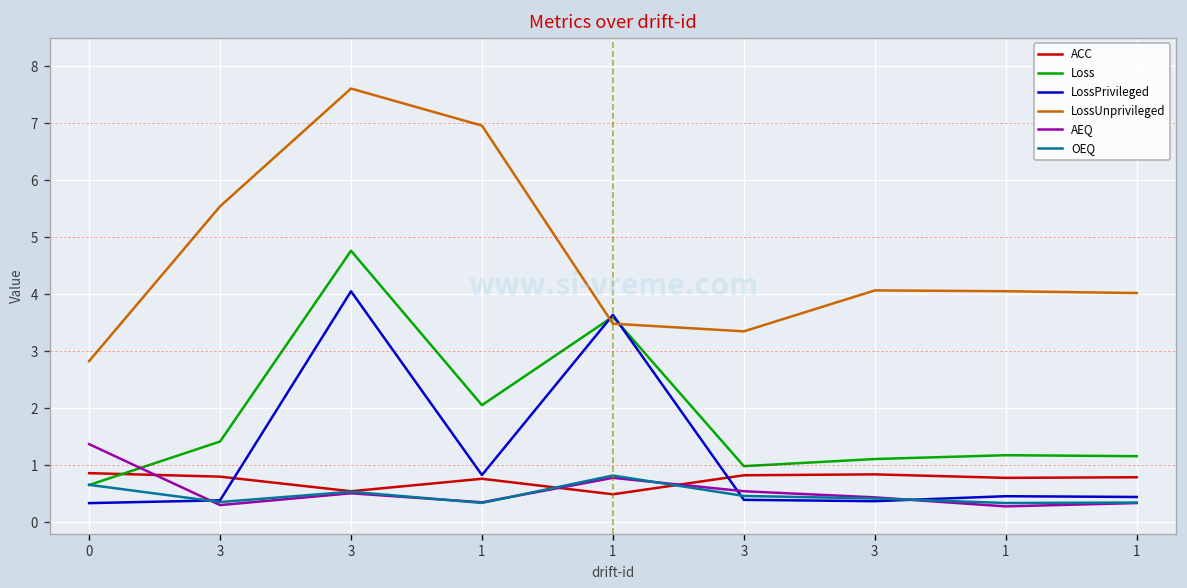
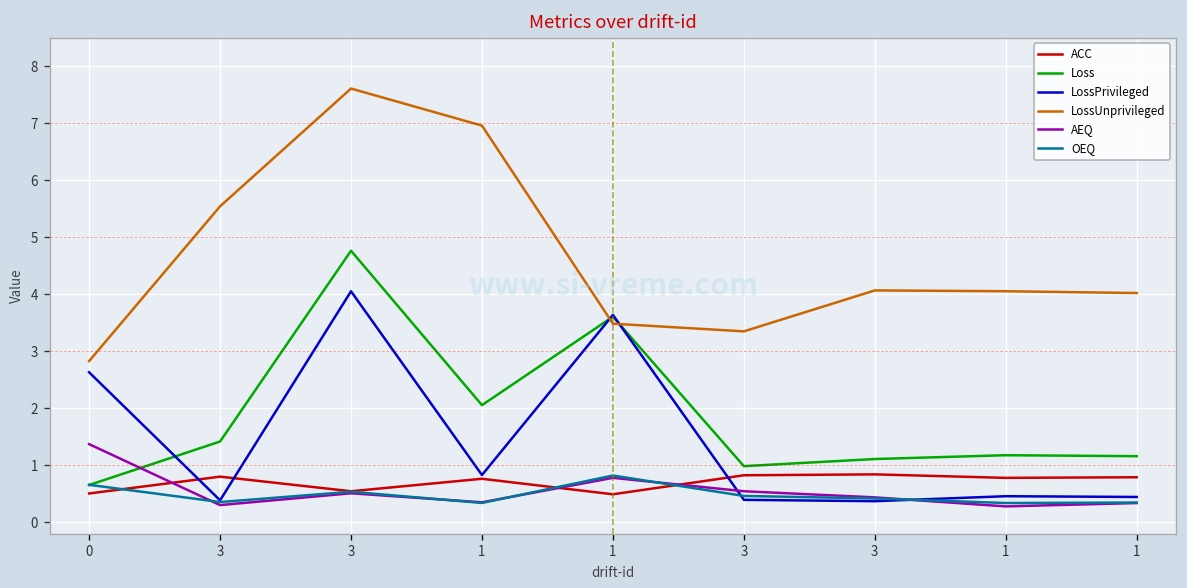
  {
    "ACC": {
-     "0": 0.9
+     "0": 0.5
    },
    "LossPrivileged": {
-     "0": 0.3
+     "0": 2.6
    },
    "LossUnprivileged": {
      "0": 2.8
    },
    "AEQ": {
      "0": 1.4
    }
  }
